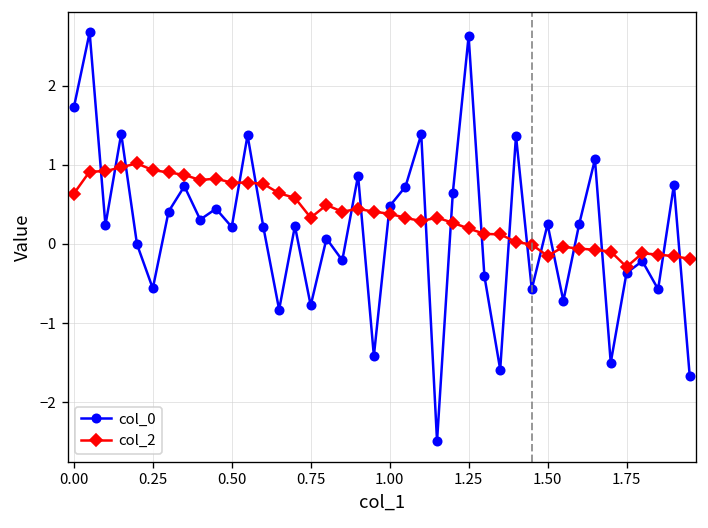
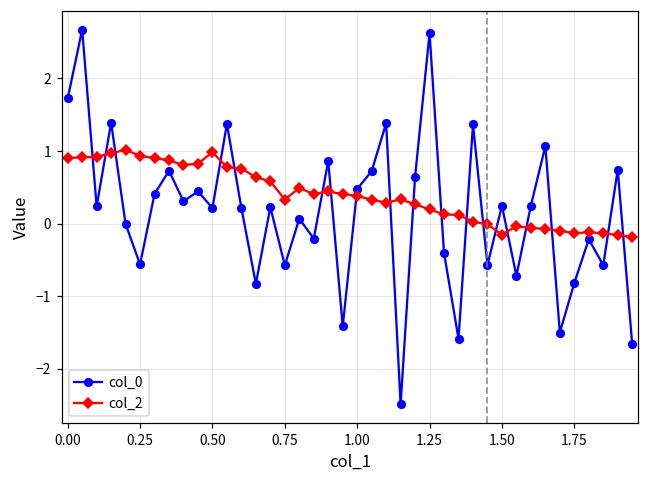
  {
    "col_0": {
      "0.00": 1.7,
      "0.25": -0.6,
      "0.50": 0.2,
-     "0.75": -0.8,
+     "0.75": -0.6,
      "1.00": 0.5,
      "1.25": 2.6,
      "1.50": 0.2,
-     "1.75": -0.4
+     "1.75": -0.8
    },
    "col_2": {
-     "0.00": 0.6,
+     "0.00": 0.9,
      "0.25": 0.9,
-     "0.50": 0.8,
+     "0.50": 1.0,
      "0.75": 0.3,
      "1.00": 0.4,
      "1.25": 0.2,
      "1.50": -0.2,
-     "1.75": -0.3
+     "1.75": -0.1
    }
  }
